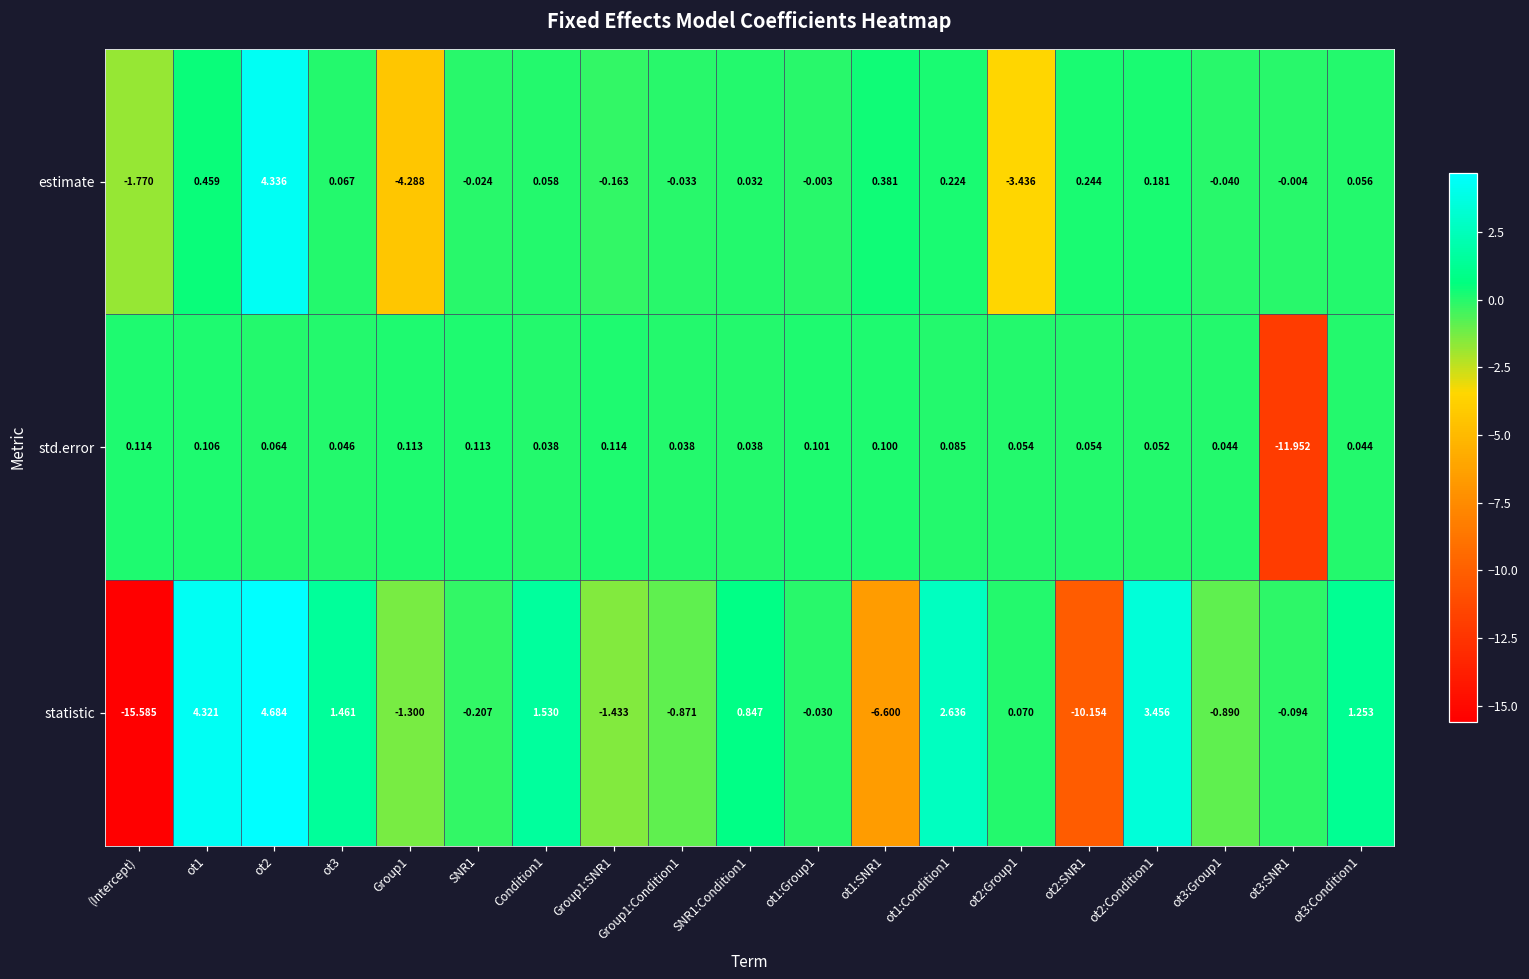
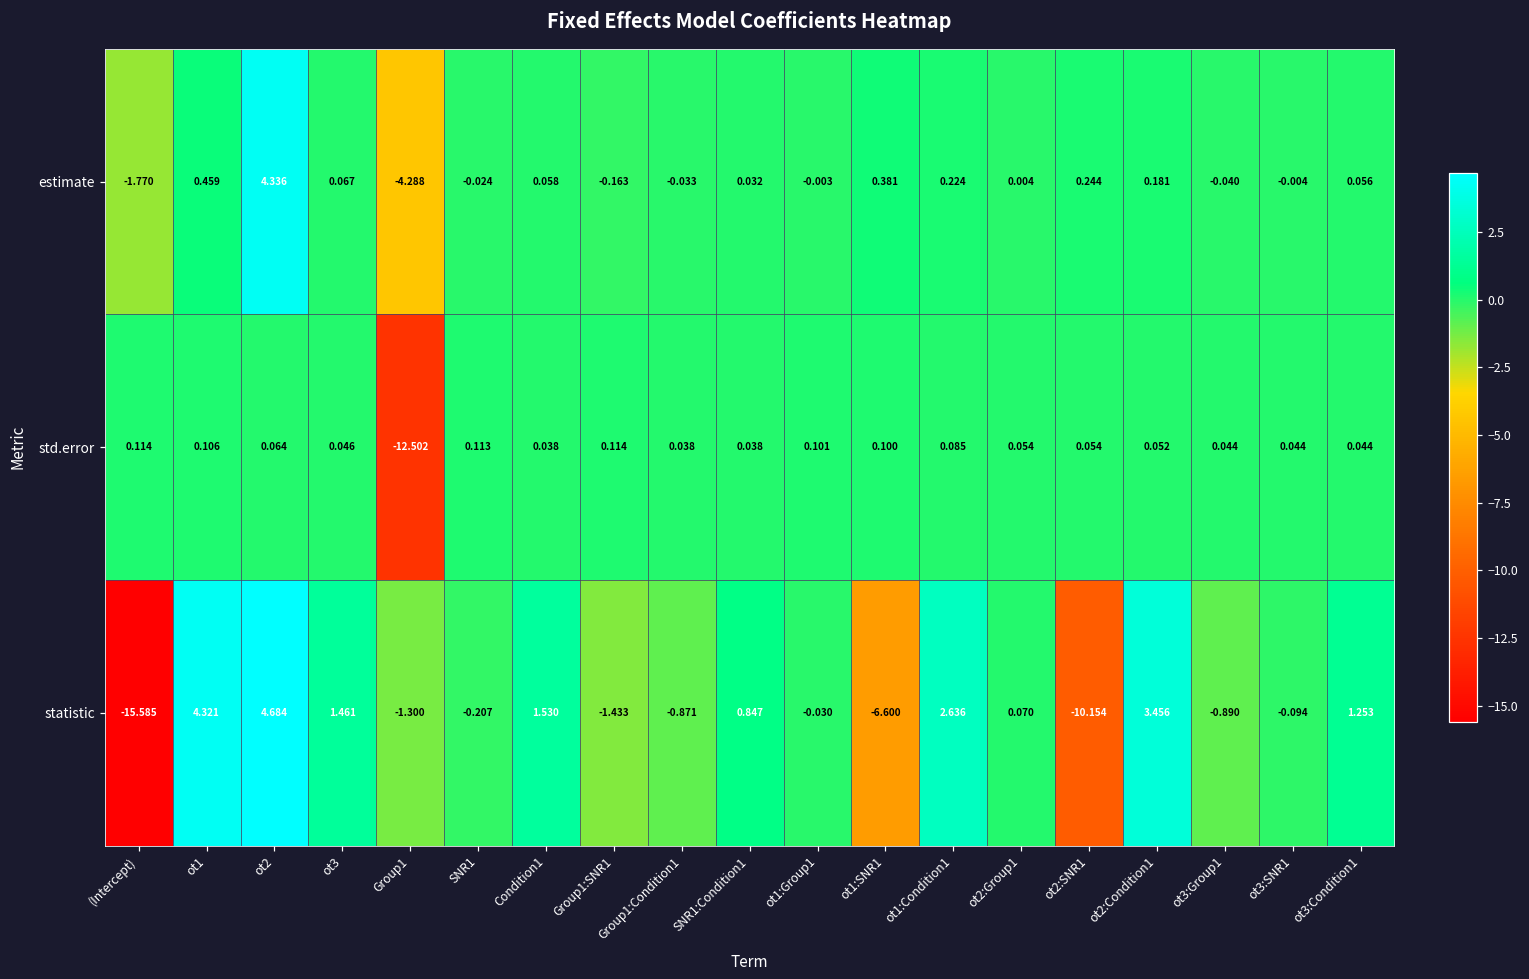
  {
    "estimate": {
      "(Intercept)": -1.770,
      "ot1": 0.459,
      "ot2": 4.336,
      "ot3": 0.067,
      "Group1": -4.288,
      "SNR1": -0.024,
      "Condition1": 0.058,
      "Group1:SNR1": -0.163,
      "Group1:Condition1": -0.033,
      "SNR1:Condition1": 0.032,
      "ot1:Group1": -0.003,
      "ot1:SNR1": 0.381,
      "ot1:Condition1": 0.224,
-     "ot2:Group1": -3.436,
+     "ot2:Group1": 0.004,
      "ot2:SNR1": 0.244,
      "ot2:Condition1": 0.181,
      "ot3:Group1": -0.040,
      "ot3:SNR1": -0.004,
      "ot3:Condition1": 0.056
    },
    "std.error": {
      "(Intercept)": 0.114,
      "ot1": 0.106,
      "ot2": 0.064,
      "ot3": 0.046,
-     "Group1": 0.113,
+     "Group1": -12.502,
      "SNR1": 0.113,
      "Condition1": 0.038,
      "Group1:SNR1": 0.114,
      "Group1:Condition1": 0.038,
      "SNR1:Condition1": 0.038,
      "ot1:Group1": 0.101,
      "ot1:SNR1": 0.100,
      "ot1:Condition1": 0.085,
      "ot2:Group1": 0.054,
      "ot2:SNR1": 0.054,
      "ot2:Condition1": 0.052,
      "ot3:Group1": 0.044,
-     "ot3:SNR1": -11.952,
+     "ot3:SNR1": 0.044,
      "ot3:Condition1": 0.044
    },
    "statistic": {
      "(Intercept)": -15.585,
      "ot1": 4.321,
      "ot2": 4.684,
      "ot3": 1.461,
      "Group1": -1.300,
      "SNR1": -0.207,
      "Condition1": 1.530,
      "Group1:SNR1": -1.433,
      "Group1:Condition1": -0.871,
      "SNR1:Condition1": 0.847,
      "ot1:Group1": -0.030,
      "ot1:SNR1": -6.600,
      "ot1:Condition1": 2.636,
      "ot2:Group1": 0.070,
      "ot2:SNR1": -10.154,
      "ot2:Condition1": 3.456,
      "ot3:Group1": -0.890,
      "ot3:SNR1": -0.094,
      "ot3:Condition1": 1.253
    }
  }
